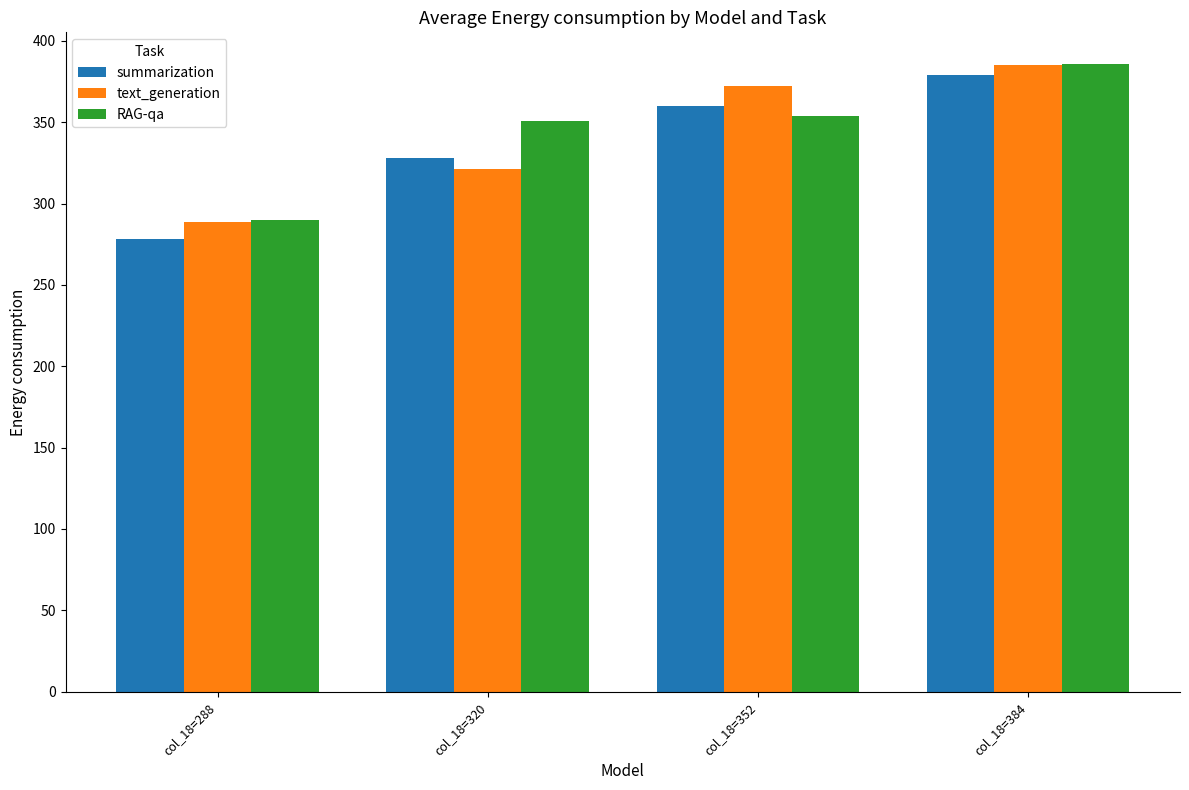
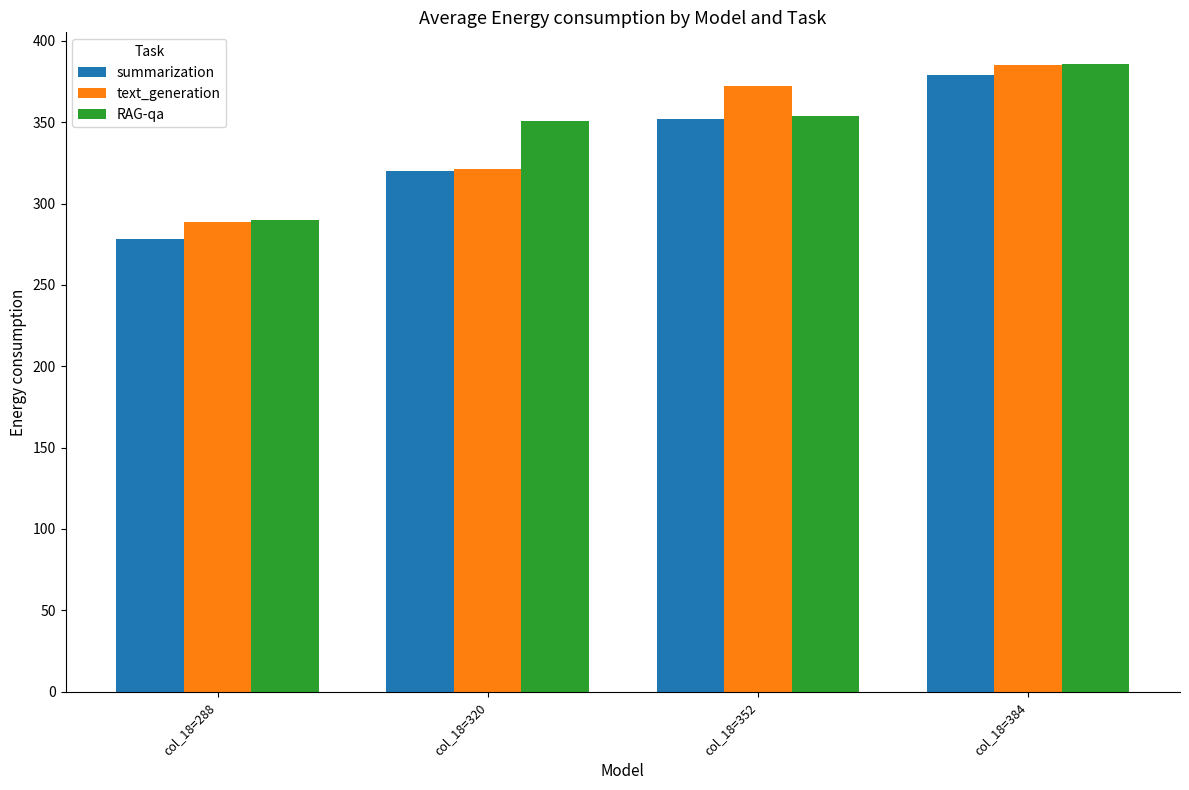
  {
    "summarization": {
      "col_18=288": 278,
-     "col_18=320": 328,
-     "col_18=352": 360,
+     "col_18=320": 320,
+     "col_18=352": 352,
      "col_18=384": 379
    },
    "text_generation": {
      "col_18=288": 289,
      "col_18=320": 321,
      "col_18=352": 372,
      "col_18=384": 385
    },
    "RAG-qa": {
      "col_18=288": 290,
      "col_18=320": 351,
      "col_18=352": 354,
      "col_18=384": 386
    }
  }
